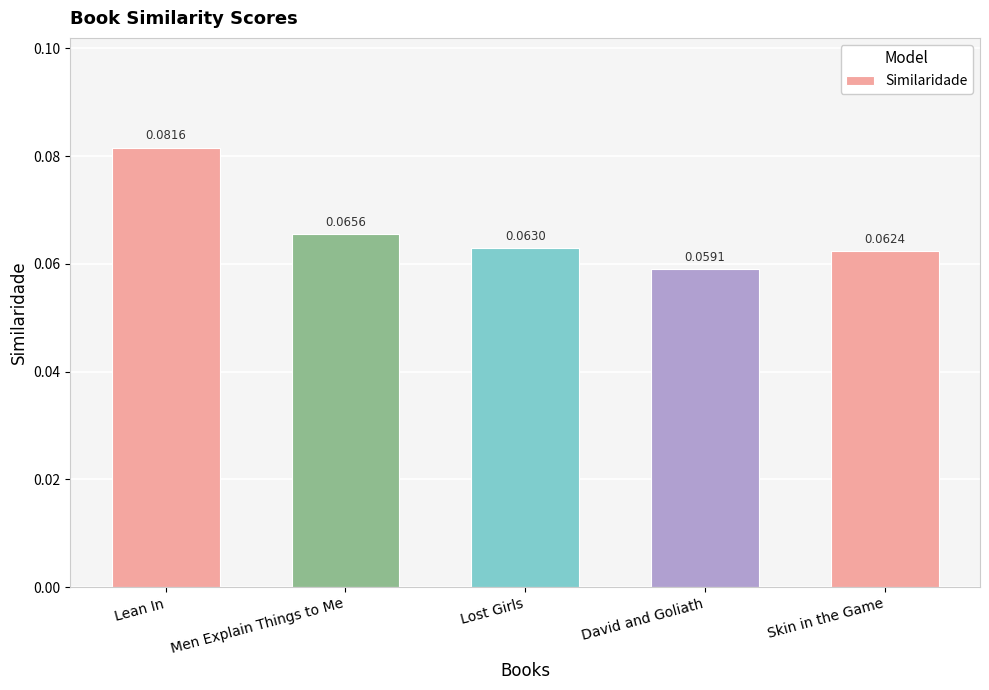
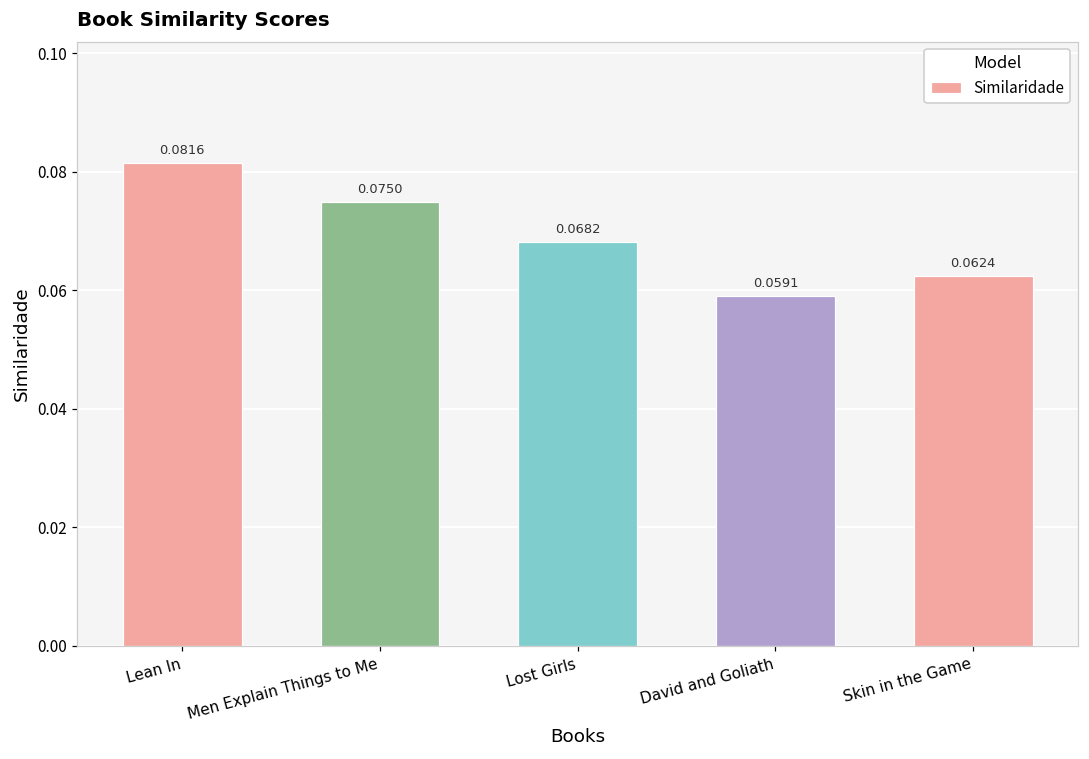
  {
    "Lean In": 0.0816,
-   "Men Explain Things to Me": 0.0656,
-   "Lost Girls": 0.0630,
+   "Men Explain Things to Me": 0.0750,
+   "Lost Girls": 0.0682,
    "David and Goliath": 0.0591,
    "Skin in the Game": 0.0624
  }
